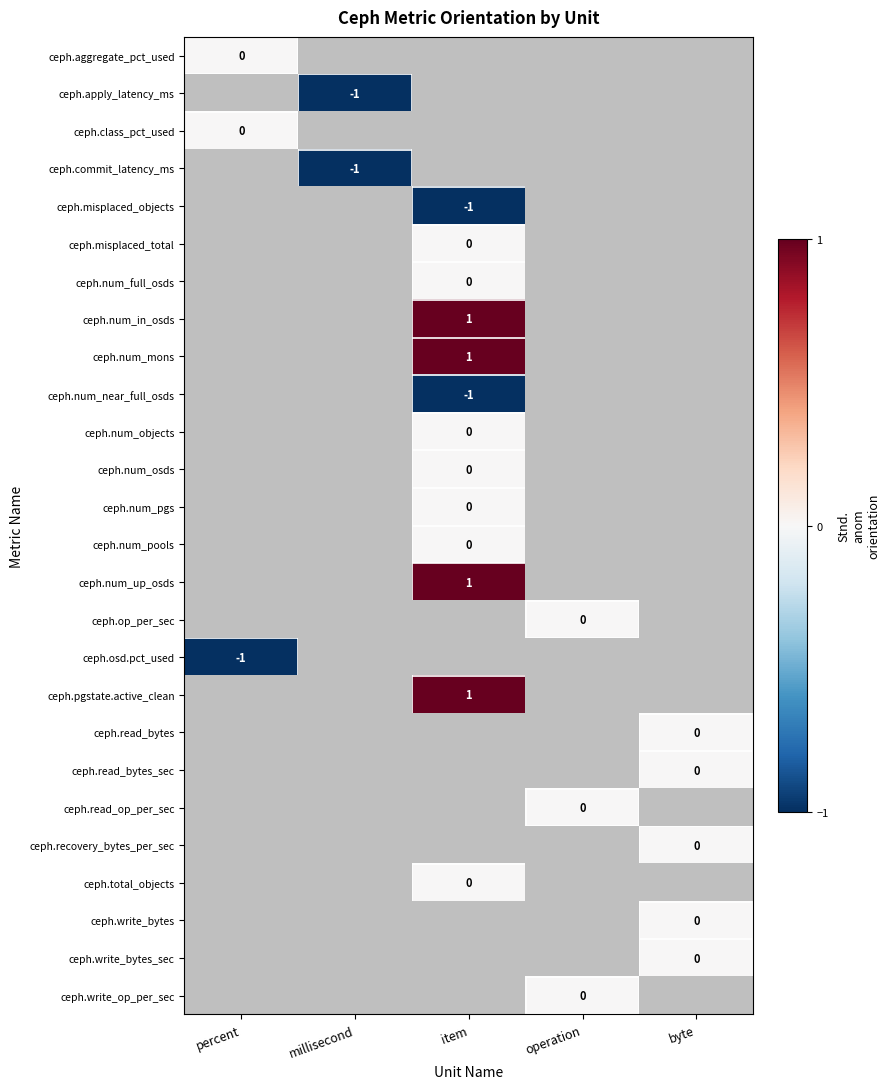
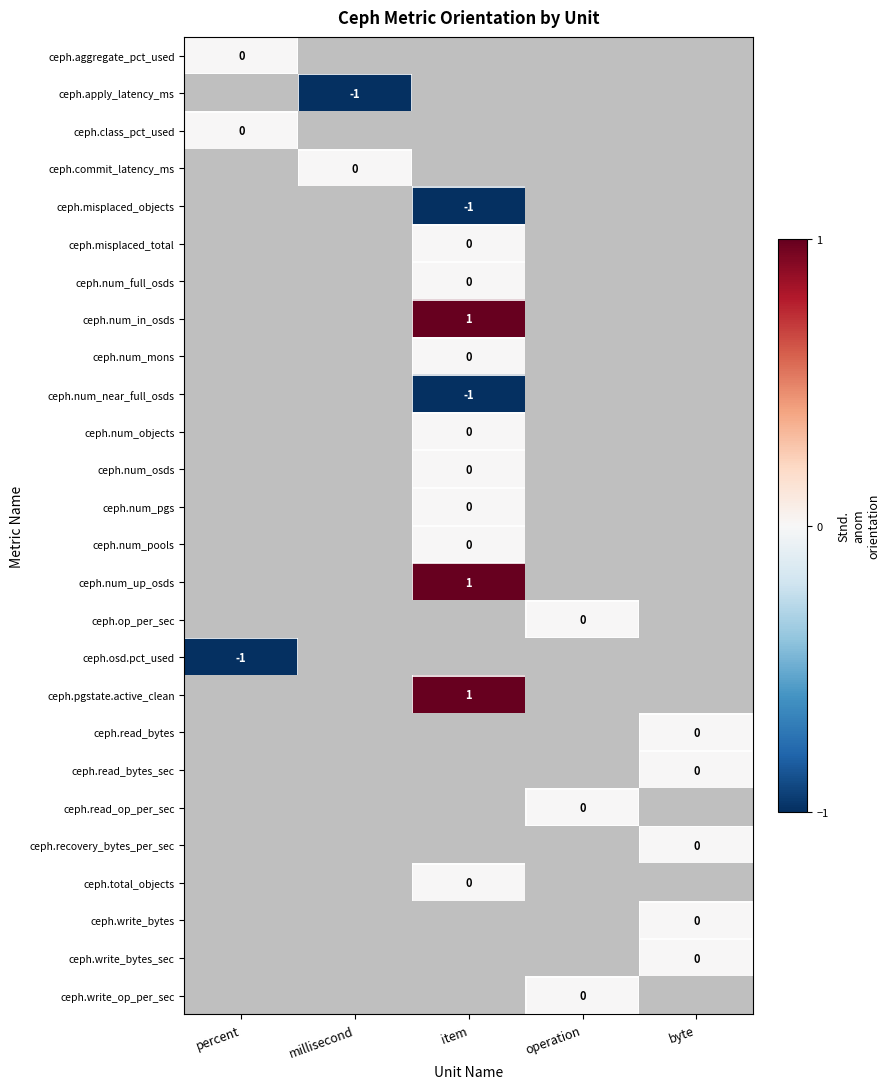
  {
    "ceph.aggregate_pct_used": {
      "percent": 0
    },
    "ceph.apply_latency_ms": {
      "millisecond": -1
    },
    "ceph.class_pct_used": {
      "percent": 0
    },
    "ceph.commit_latency_ms": {
-     "millisecond": -1
+     "millisecond": 0
    },
    "ceph.misplaced_objects": {
      "item": -1
    },
    "ceph.misplaced_total": {
      "item": 0
    },
    "ceph.num_full_osds": {
      "item": 0
    },
    "ceph.num_in_osds": {
      "item": 1
    },
    "ceph.num_mons": {
-     "item": 1
+     "item": 0
    },
    "ceph.num_near_full_osds": {
      "item": -1
    },
    "ceph.num_objects": {
      "item": 0
    },
    "ceph.num_osds": {
      "item": 0
    },
    "ceph.num_pgs": {
      "item": 0
    },
    "ceph.num_pools": {
      "item": 0
    },
    "ceph.num_up_osds": {
      "item": 1
    },
    "ceph.op_per_sec": {
      "operation": 0
    },
    "ceph.osd.pct_used": {
      "percent": -1
    },
    "ceph.pgstate.active_clean": {
      "item": 1
    },
    "ceph.read_bytes": {
      "byte": 0
    },
    "ceph.read_bytes_sec": {
      "byte": 0
    },
    "ceph.read_op_per_sec": {
      "operation": 0
    },
    "ceph.recovery_bytes_per_sec": {
      "byte": 0
    },
    "ceph.total_objects": {
      "item": 0
    },
    "ceph.write_bytes": {
      "byte": 0
    },
    "ceph.write_bytes_sec": {
      "byte": 0
    },
    "ceph.write_op_per_sec": {
      "operation": 0
    }
  }
